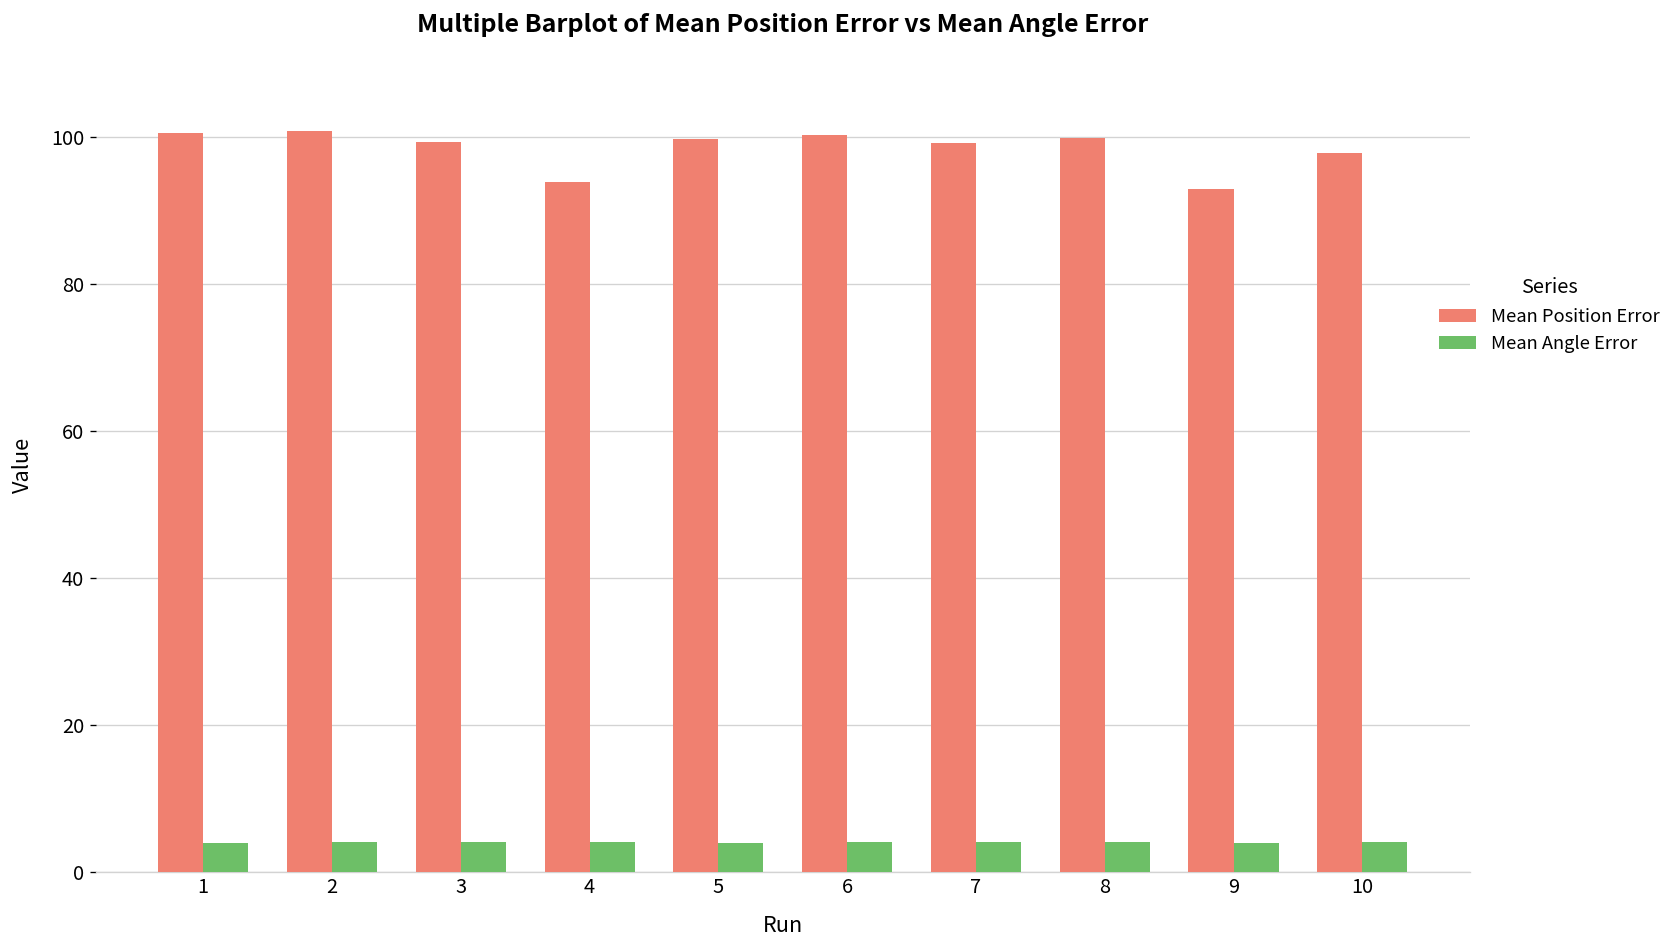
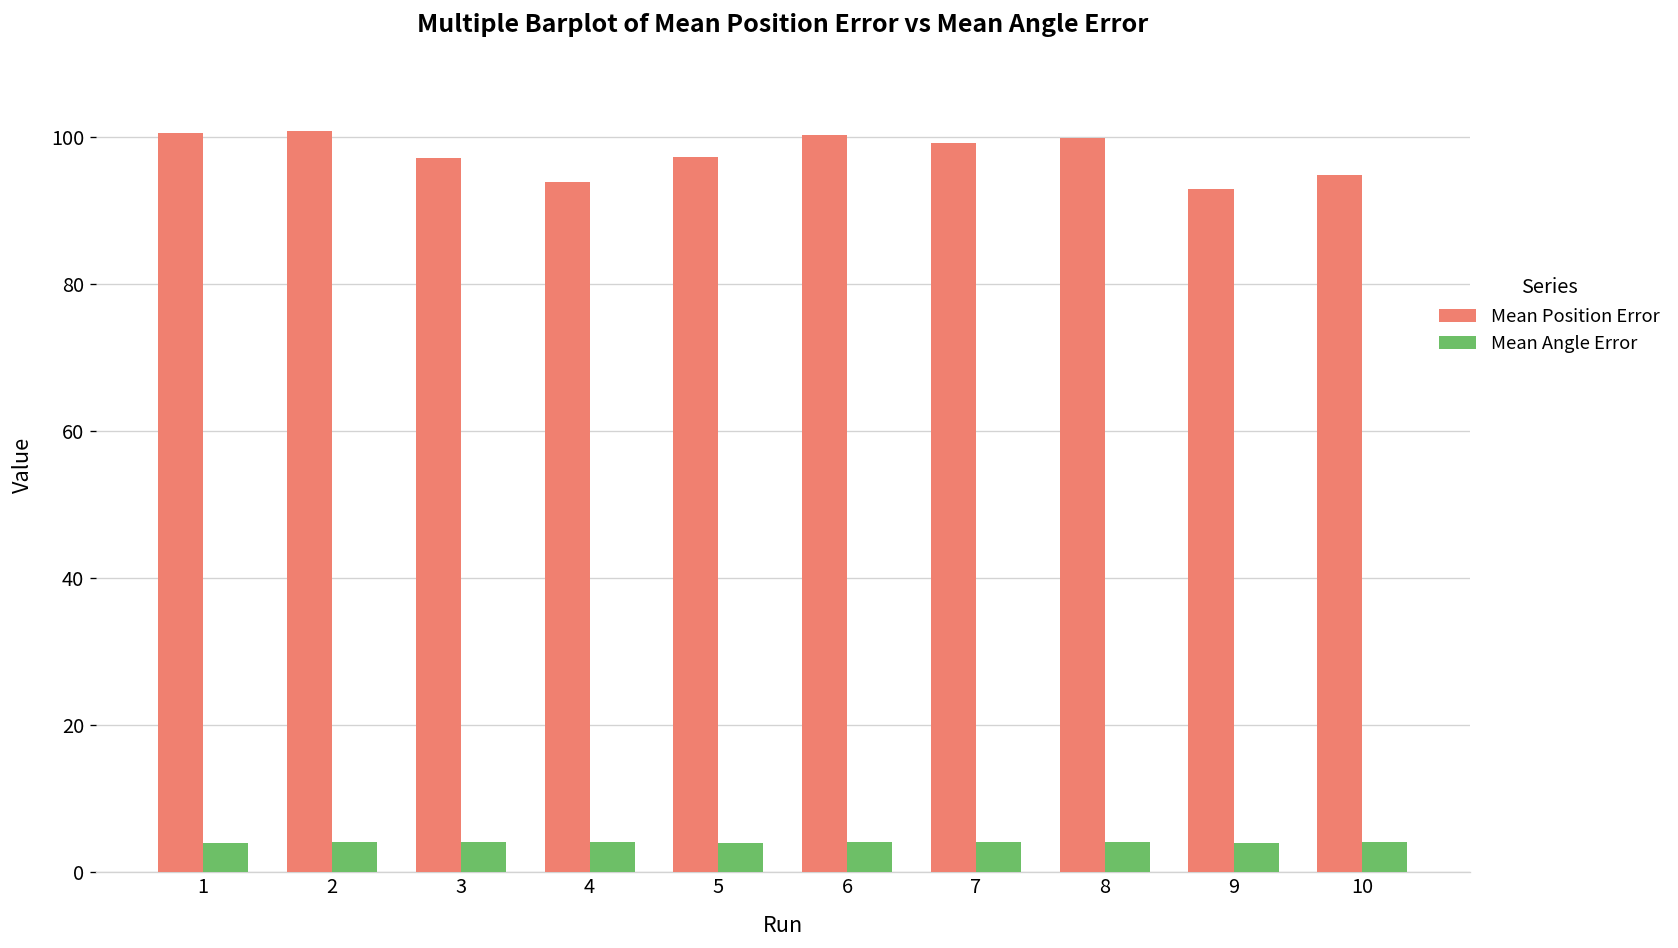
  {
    "Mean Position Error": {
      "1": 101,
      "2": 101,
-     "3": 99,
+     "3": 97,
      "4": 94,
-     "5": 100,
+     "5": 97,
      "6": 100,
      "7": 99,
      "8": 100,
      "9": 93,
-     "10": 98
+     "10": 95
    },
    "Mean Angle Error": {
      "1": 4,
      "2": 4,
      "3": 4,
      "4": 4,
      "5": 4,
      "6": 4,
      "7": 4,
      "8": 4,
      "9": 4,
      "10": 4
    }
  }
